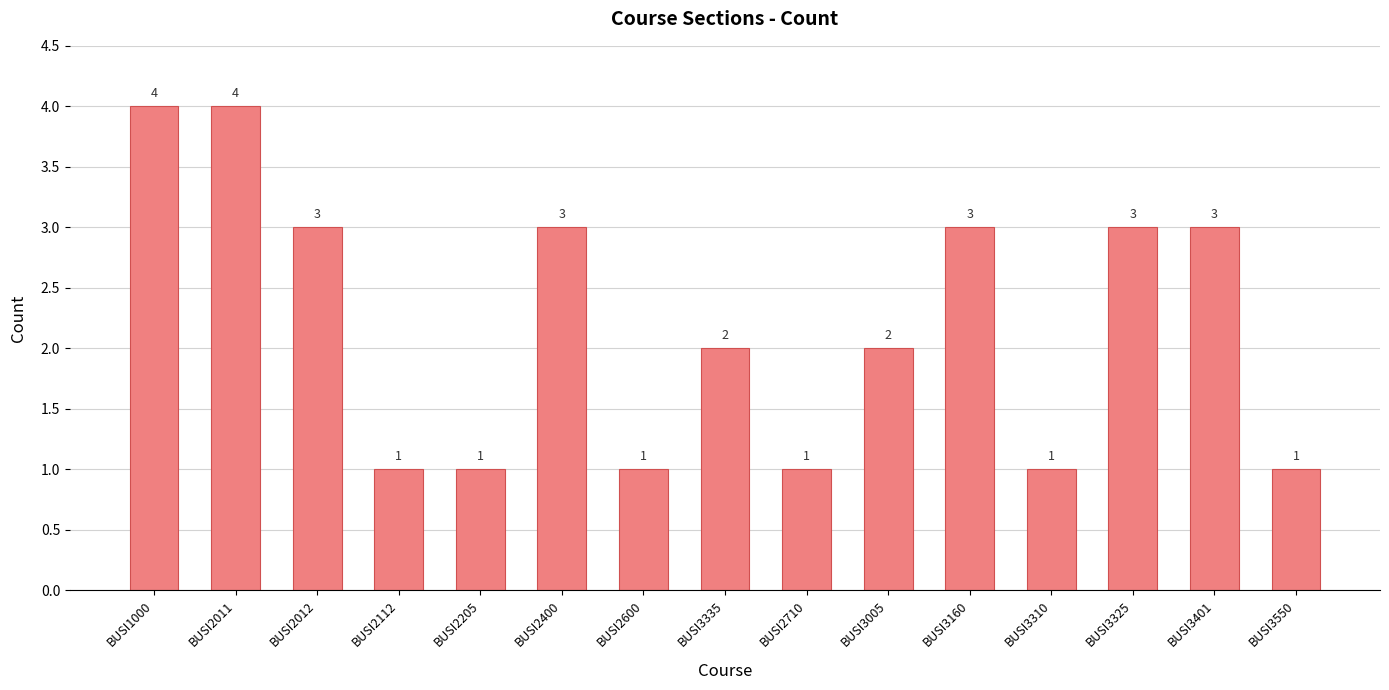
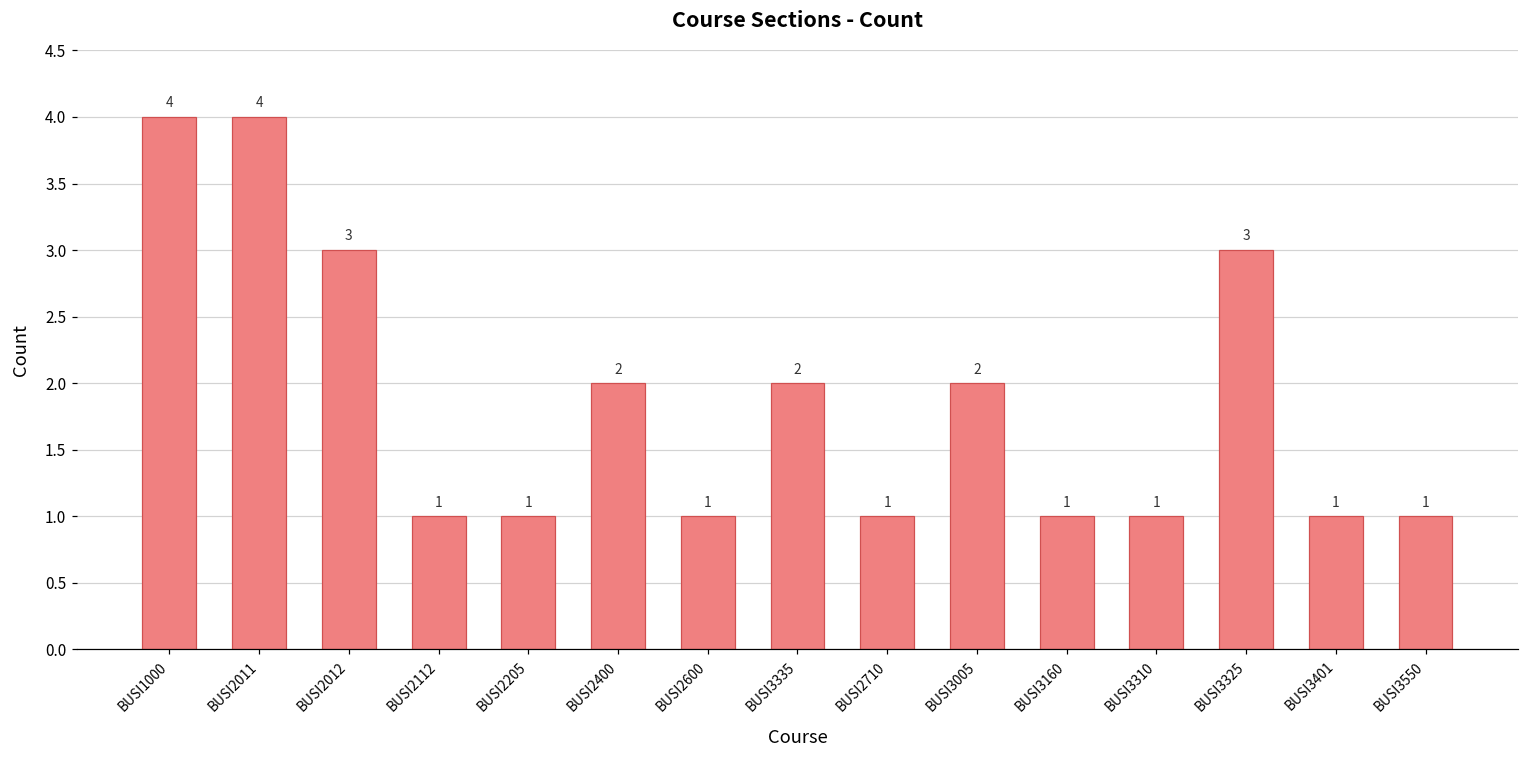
  {
    "BUSI1000": 4,
    "BUSI2011": 4,
    "BUSI2012": 3,
    "BUSI2112": 1,
    "BUSI2205": 1,
-   "BUSI2400": 3,
+   "BUSI2400": 2,
    "BUSI2600": 1,
    "BUSI3335": 2,
    "BUSI2710": 1,
    "BUSI3005": 2,
-   "BUSI3160": 3,
+   "BUSI3160": 1,
    "BUSI3310": 1,
    "BUSI3325": 3,
-   "BUSI3401": 3,
+   "BUSI3401": 1,
    "BUSI3550": 1
  }
